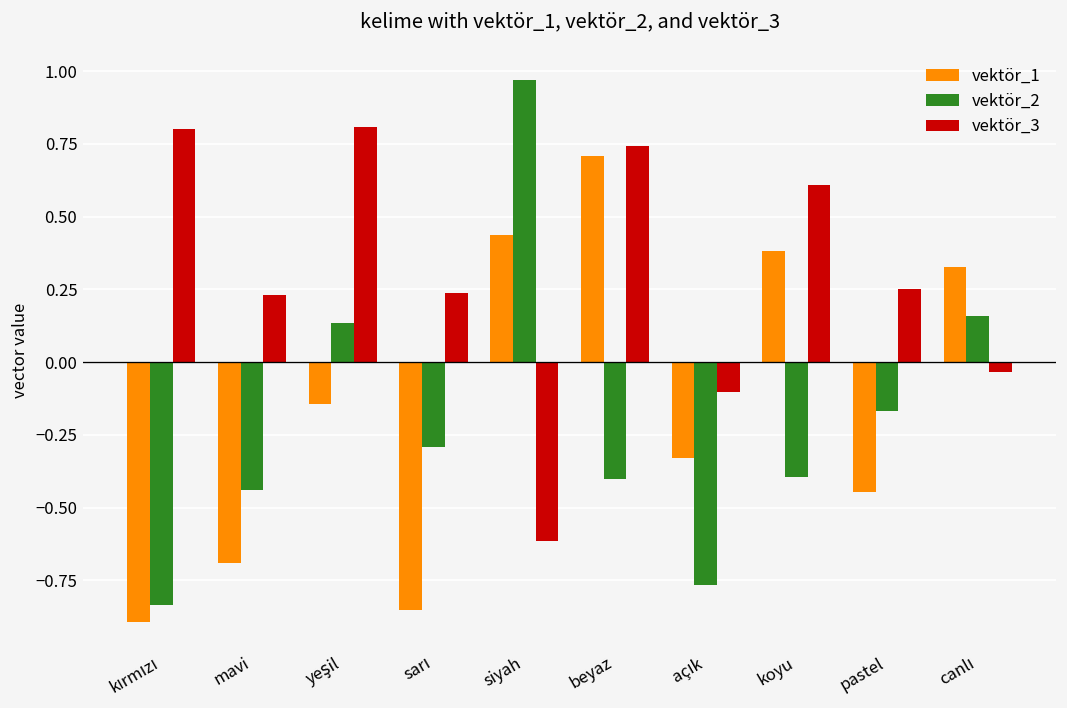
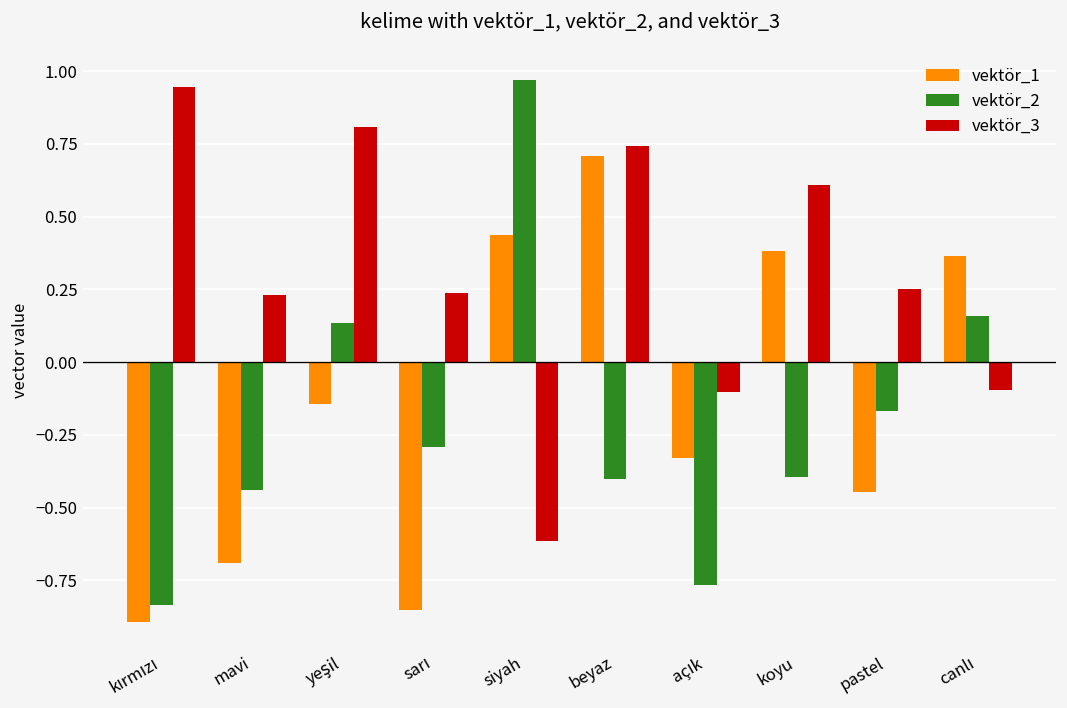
  {
    "vektör_1": {
      "kırmızı": -0.89,
      "mavi": -0.69,
      "yeşil": -0.14,
      "sarı": -0.85,
      "siyah": 0.44,
      "beyaz": 0.71,
      "açık": -0.33,
      "koyu": 0.38,
      "pastel": -0.45,
-     "canlı": 0.33
+     "canlı": 0.36
    },
    "vektör_2": {
      "kırmızı": -0.84,
      "mavi": -0.44,
      "yeşil": 0.13,
      "sarı": -0.29,
      "siyah": 0.97,
      "beyaz": -0.40,
      "açık": -0.77,
      "koyu": -0.40,
      "pastel": -0.17,
      "canlı": 0.16
    },
    "vektör_3": {
-     "kırmızı": 0.80,
+     "kırmızı": 0.94,
      "mavi": 0.23,
      "yeşil": 0.81,
      "sarı": 0.24,
      "siyah": -0.61,
      "beyaz": 0.74,
      "açık": -0.10,
      "koyu": 0.61,
      "pastel": 0.25,
-     "canlı": -0.03
+     "canlı": -0.09
    }
  }
